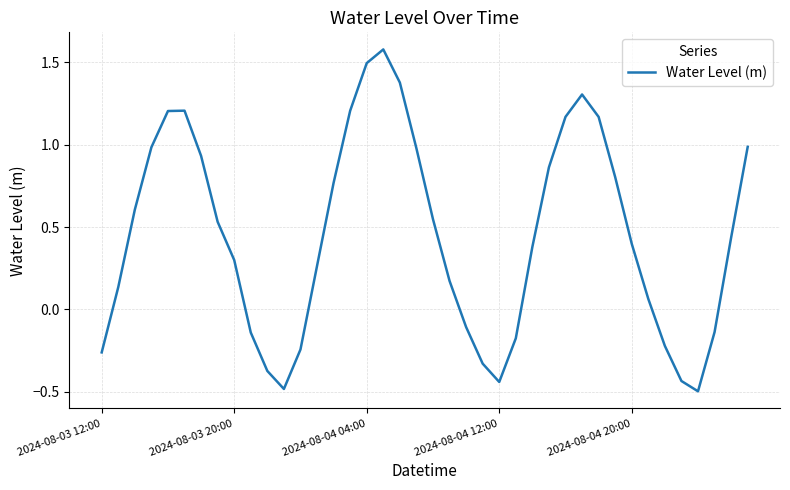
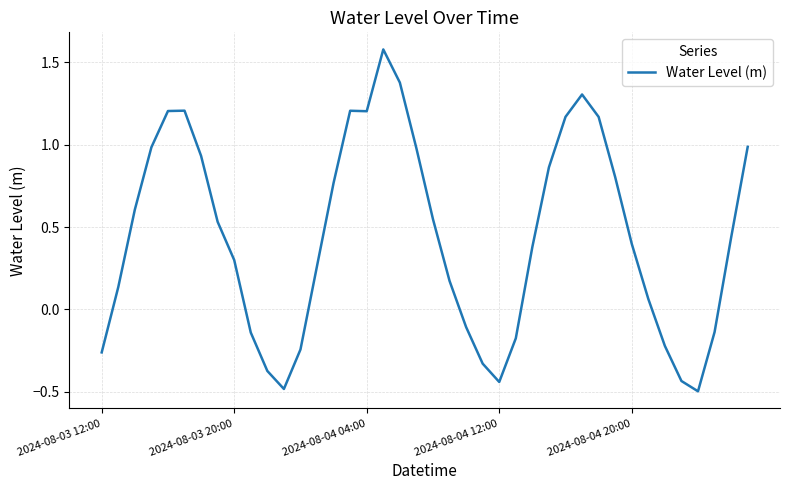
  {
    "2024-08-03 12:00": -0.26,
    "2024-08-03 20:00": 0.30,
-   "2024-08-04 04:00": 1.50,
+   "2024-08-04 04:00": 1.20,
    "2024-08-04 12:00": -0.44,
    "2024-08-04 20:00": 0.40
  }
